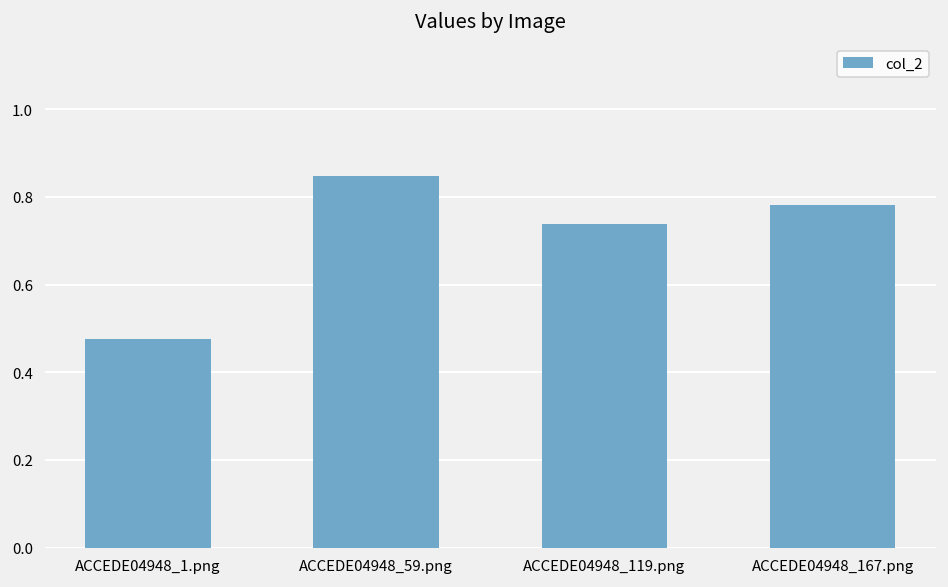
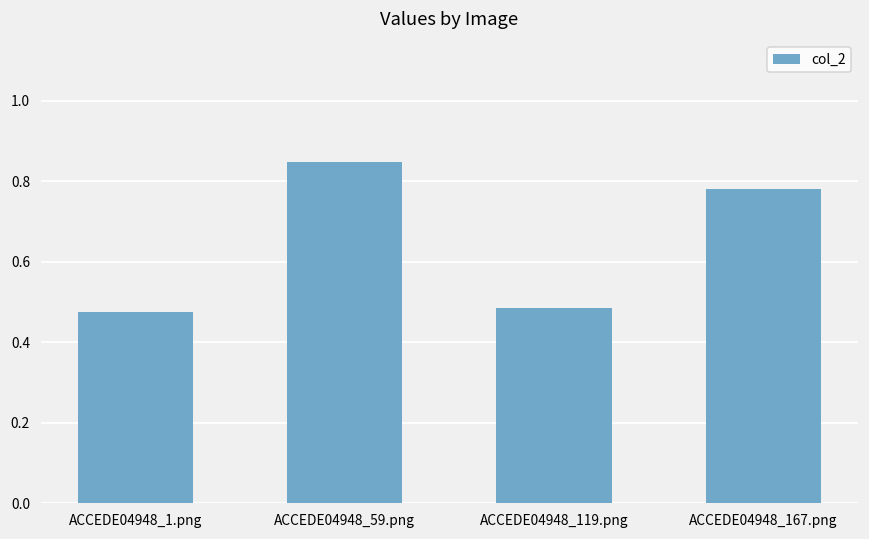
  {
    "ACCEDE04948_1.png": 0.48,
    "ACCEDE04948_59.png": 0.85,
-   "ACCEDE04948_119.png": 0.74,
+   "ACCEDE04948_119.png": 0.49,
    "ACCEDE04948_167.png": 0.78
  }
